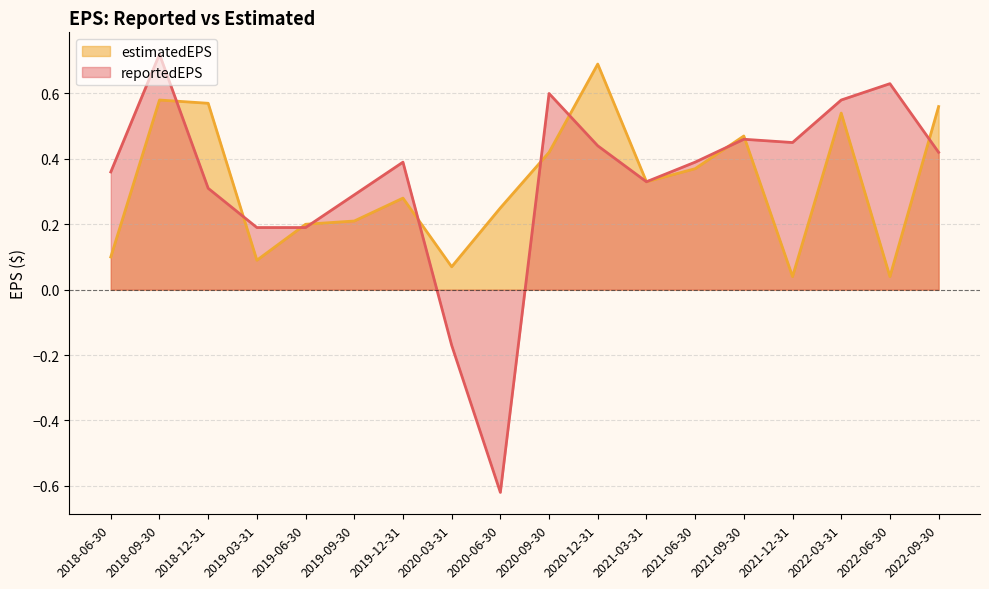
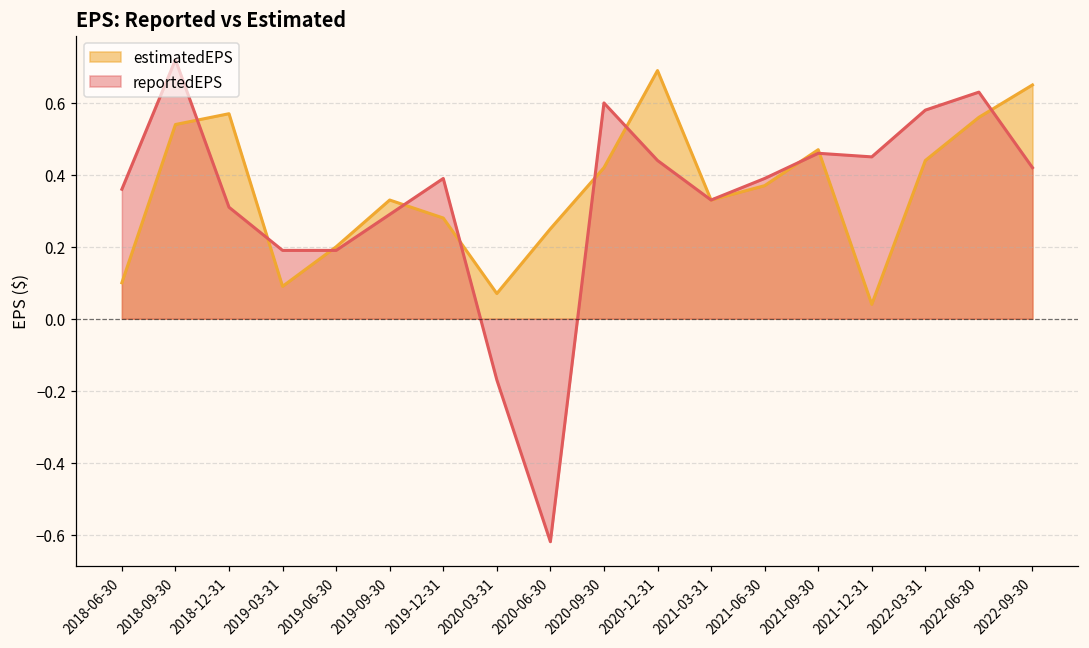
  {
    "estimatedEPS": {
      "2018-06-30": 0.10,
-     "2018-09-30": 0.58,
+     "2018-09-30": 0.54,
      "2018-12-31": 0.57,
      "2019-03-31": 0.09,
      "2019-06-30": 0.20,
-     "2019-09-30": 0.21,
+     "2019-09-30": 0.33,
      "2019-12-31": 0.28,
      "2020-03-31": 0.07,
      "2020-06-30": 0.25,
      "2020-09-30": 0.42,
      "2020-12-31": 0.69,
      "2021-06-30": 0.37,
      "2021-09-30": 0.47,
      "2021-12-31": 0.04,
-     "2022-03-31": 0.54,
-     "2022-06-30": 0.04,
-     "2022-09-30": 0.56
+     "2022-03-31": 0.44,
+     "2022-06-30": 0.56,
+     "2022-09-30": 0.65
    }
  }
